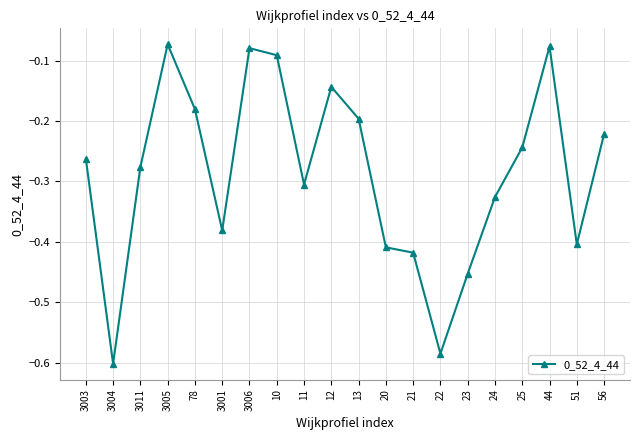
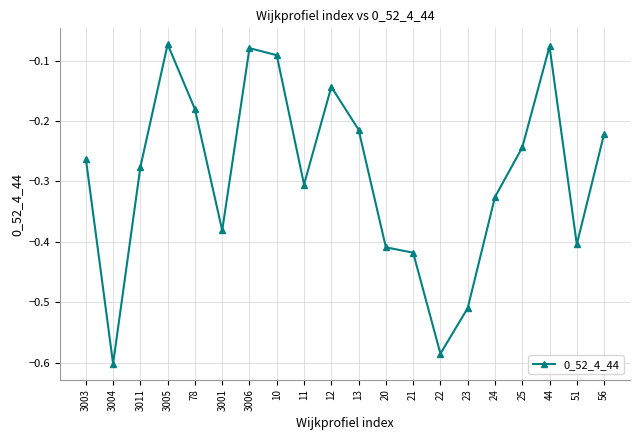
  {
    "3003": -0.26,
    "3004": -0.60,
    "3011": -0.28,
    "3005": -0.07,
    "78": -0.18,
    "3001": -0.38,
    "3006": -0.08,
    "10": -0.09,
    "11": -0.31,
    "12": -0.14,
-   "13": -0.20,
+   "13": -0.21,
    "20": -0.41,
    "21": -0.42,
    "22": -0.59,
-   "23": -0.45,
+   "23": -0.51,
    "24": -0.33,
    "25": -0.24,
    "44": -0.08,
    "51": -0.40,
    "56": -0.22
  }
